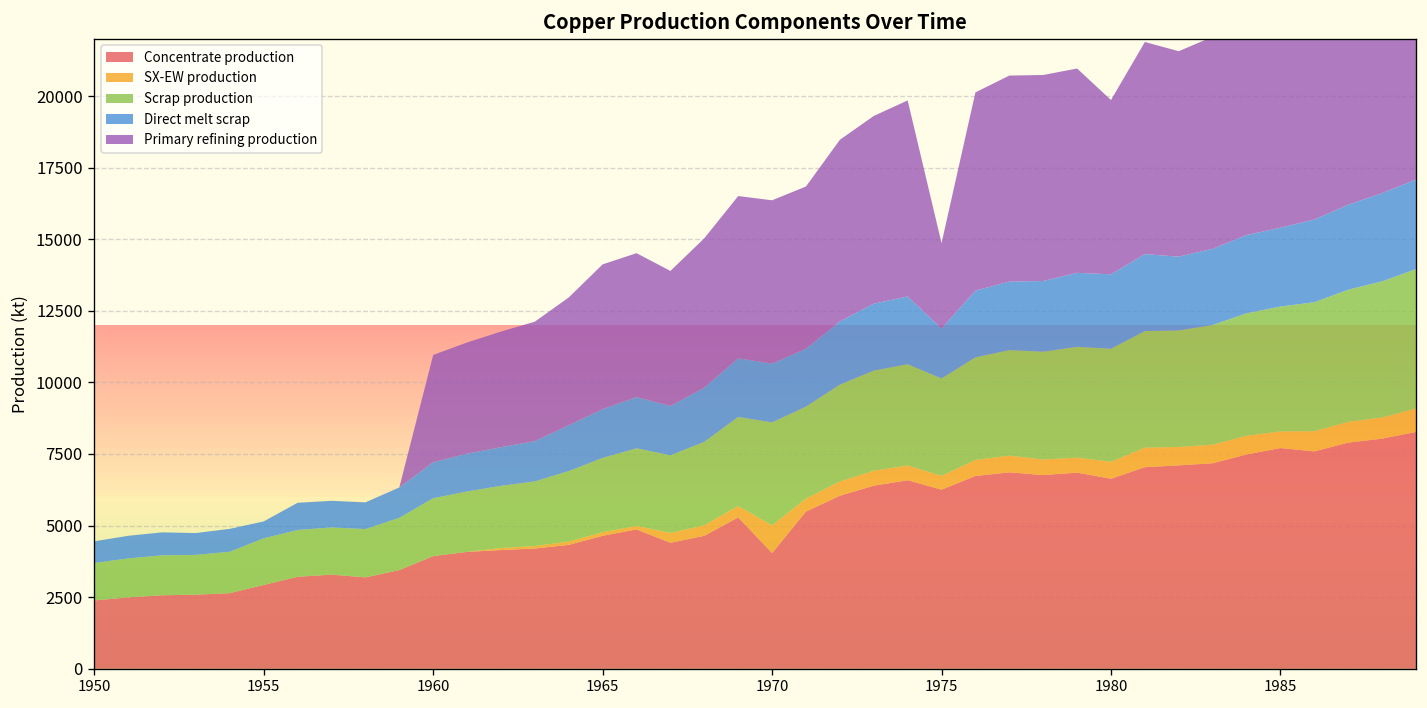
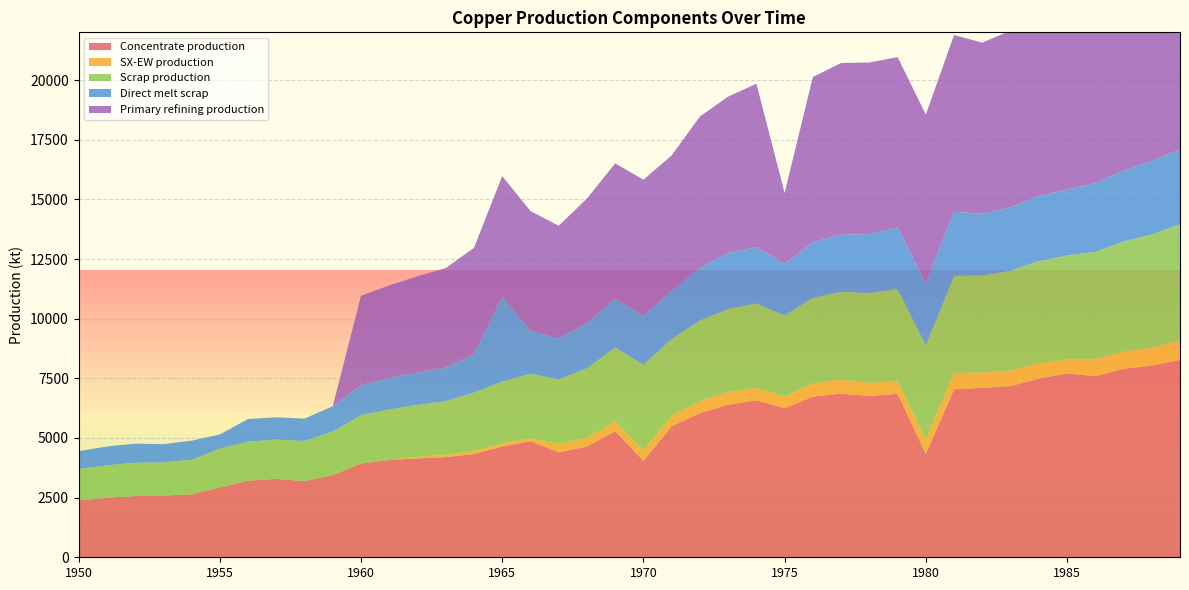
  {
    "Concentrate production": {
      "1965": 4600,
      "1970": 4000,
      "1975": 6300,
-     "1980": 6600,
+     "1980": 4300,
      "1985": 7700
    },
    "SX-EW production": {
      "1965": 100,
-     "1970": 1000,
+     "1970": 400,
      "1975": 500,
      "1980": 600,
      "1985": 600
    },
    "Scrap production": {
      "1950": 1300,
      "1955": 1600,
      "1960": 2000,
      "1965": 2600,
      "1970": 3600,
      "1975": 3400,
      "1980": 3900,
      "1985": 4400
    },
    "Direct melt scrap": {
      "1960": 1300,
-     "1965": 1700,
+     "1965": 3600,
      "1970": 2100,
-     "1975": 1700,
+     "1975": 2200,
      "1980": 2600,
      "1985": 2800
    },
    "Primary refining production": {
      "1960": 3700,
      "1965": 5100,
      "1970": 5700,
      "1975": 3000,
-     "1980": 6100
+     "1980": 7100
    }
  }
